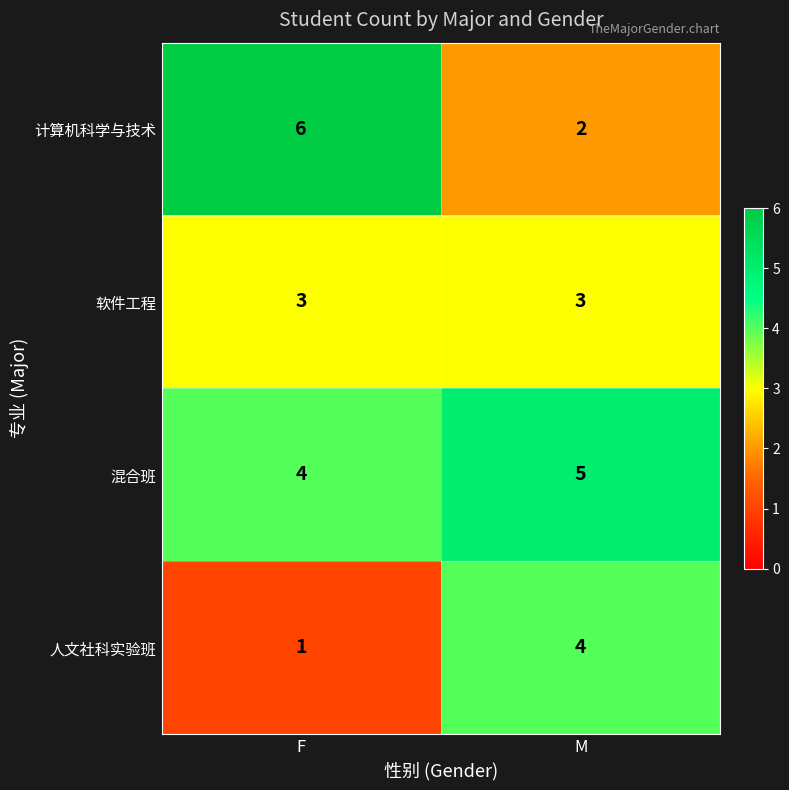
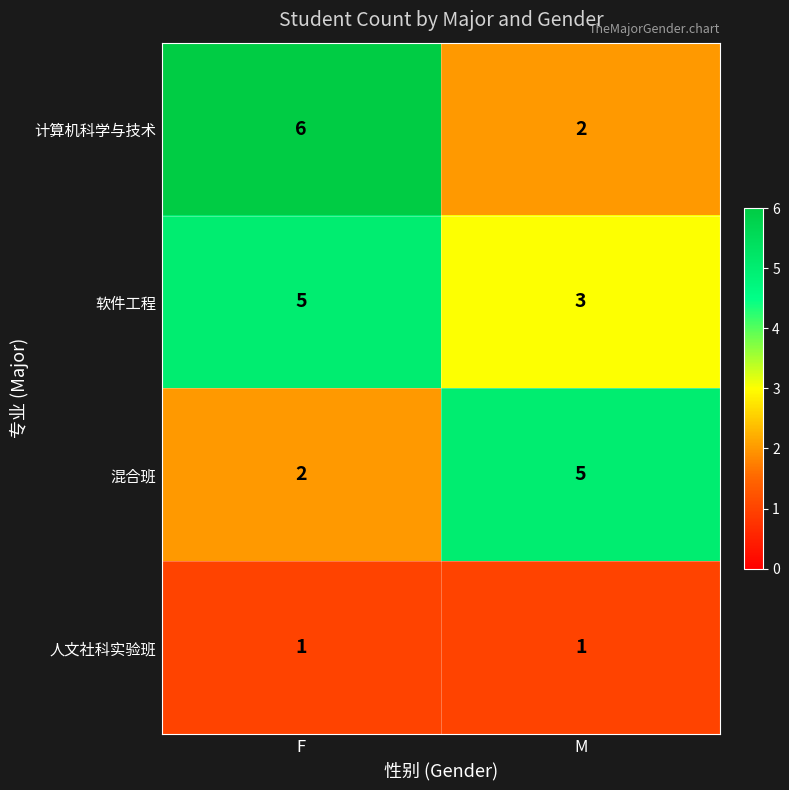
  {
    "计算机科学与技术": {
      "F": 6,
      "M": 2
    },
    "软件工程": {
-     "F": 3,
+     "F": 5,
      "M": 3
    },
    "混合班": {
-     "F": 4,
+     "F": 2,
      "M": 5
    },
    "人文社科实验班": {
      "F": 1,
-     "M": 4
+     "M": 1
    }
  }
